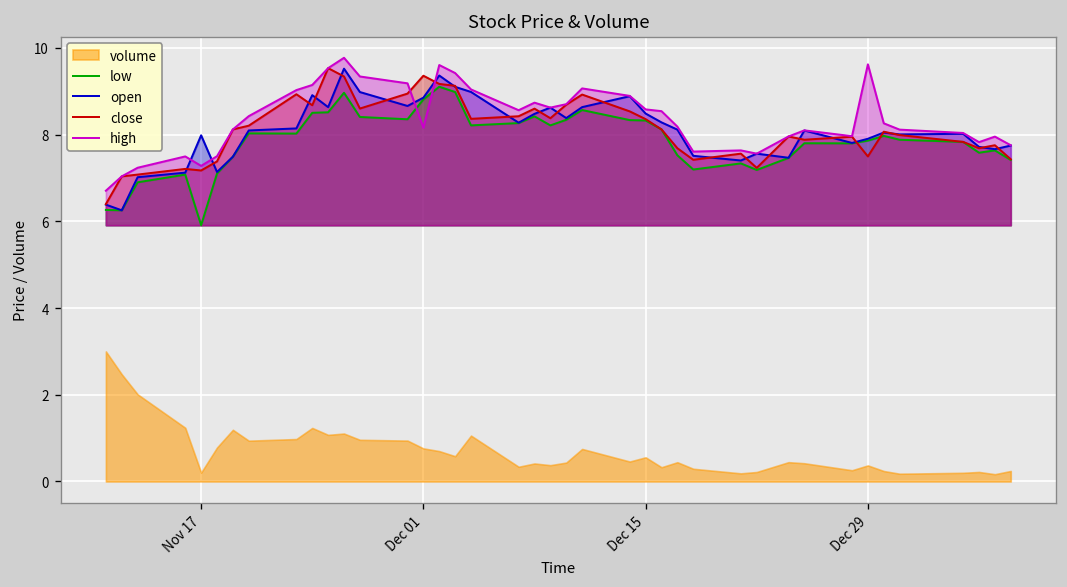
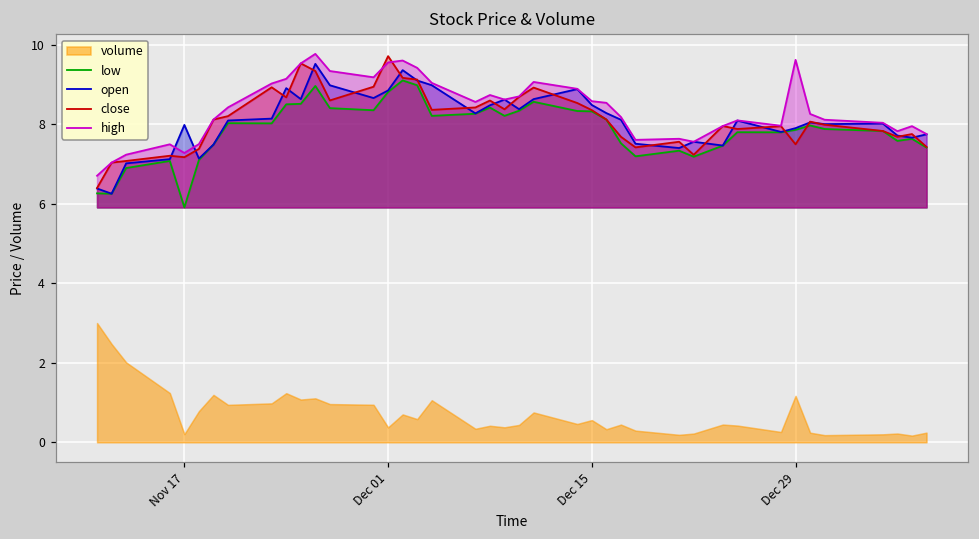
  {
    "low": {
      "Nov 17": 5.9
    },
    "volume": {
      "Nov 17": 0.2,
-     "Dec 01": 0.8,
+     "Dec 01": 0.4,
      "Dec 15": 0.6,
-     "Dec 29": 0.4
+     "Dec 29": 1.2
    },
    "open": {
      "Nov 17": 8.0,
      "Dec 15": 8.5
    },
    "close": {
      "Nov 17": 7.2,
-     "Dec 01": 9.4,
+     "Dec 01": 9.7,
      "Dec 29": 7.5
    },
    "high": {
      "Nov 17": 7.3,
-     "Dec 01": 8.2,
+     "Dec 01": 9.6,
      "Dec 15": 8.6,
      "Dec 29": 9.6
    }
  }
